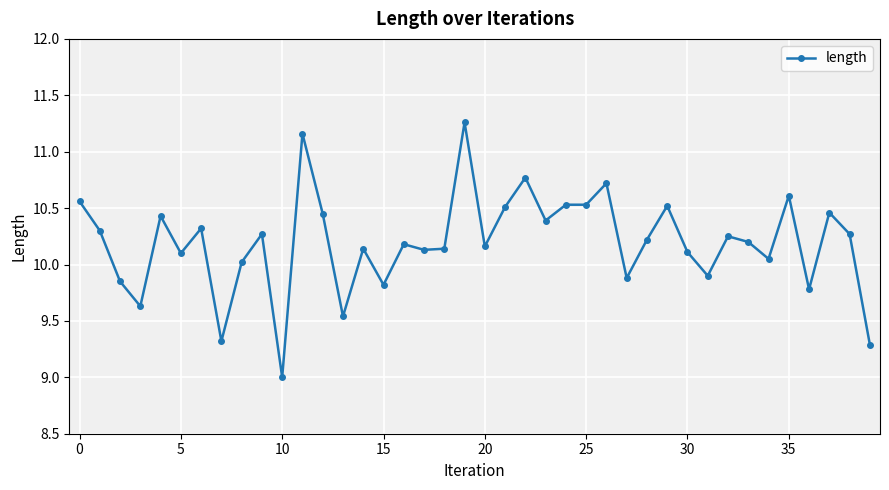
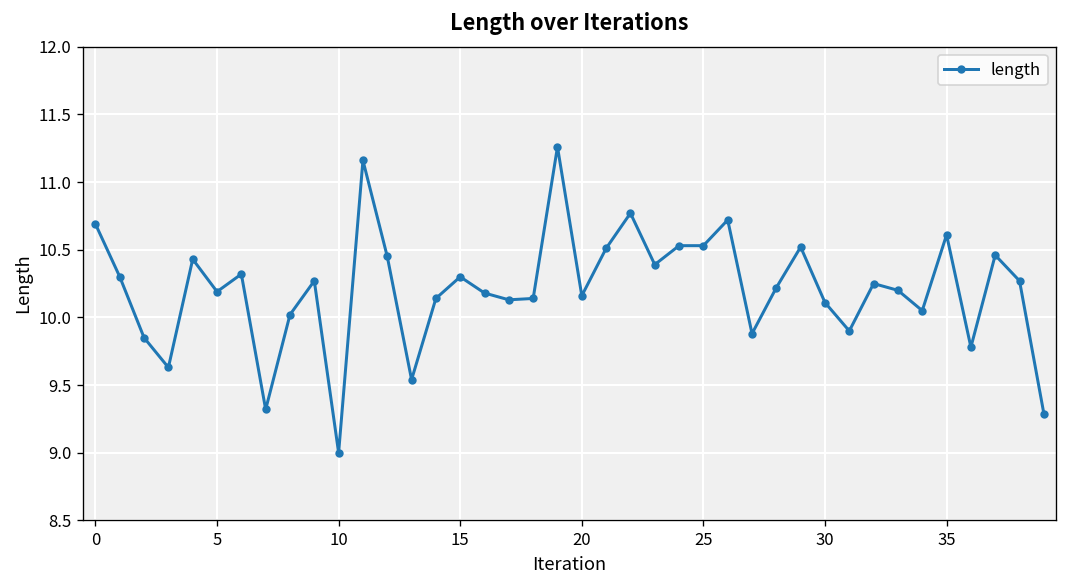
  {
-   "0": 10.56,
-   "5": 10.10,
+   "0": 10.69,
+   "5": 10.19,
    "10": 9.00,
-   "15": 9.82,
+   "15": 10.30,
    "20": 10.16,
    "25": 10.53,
    "30": 10.11,
    "35": 10.61
  }
